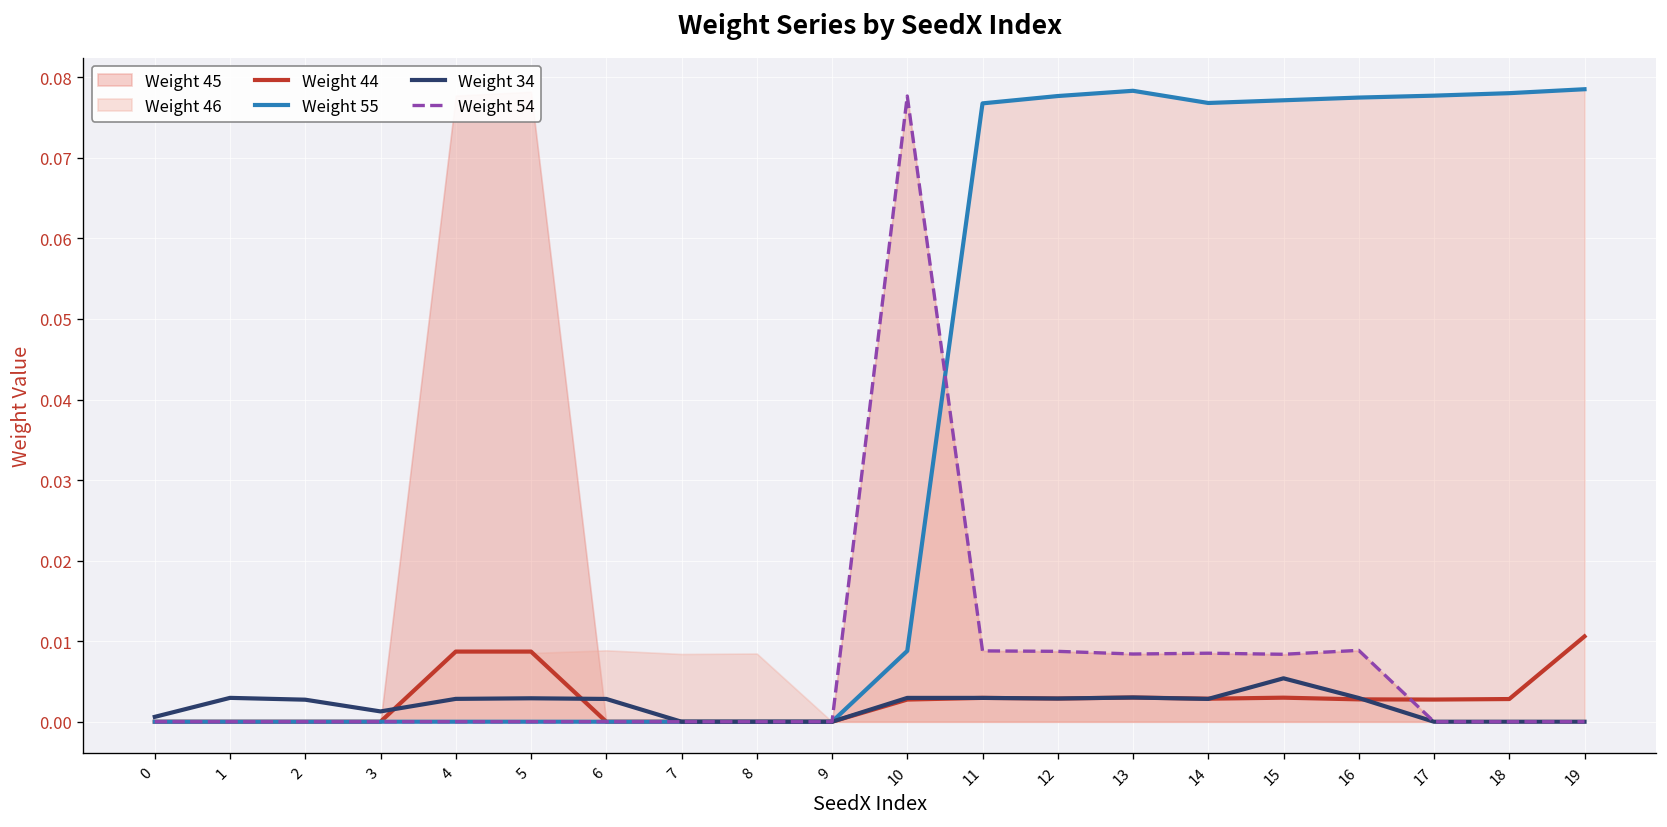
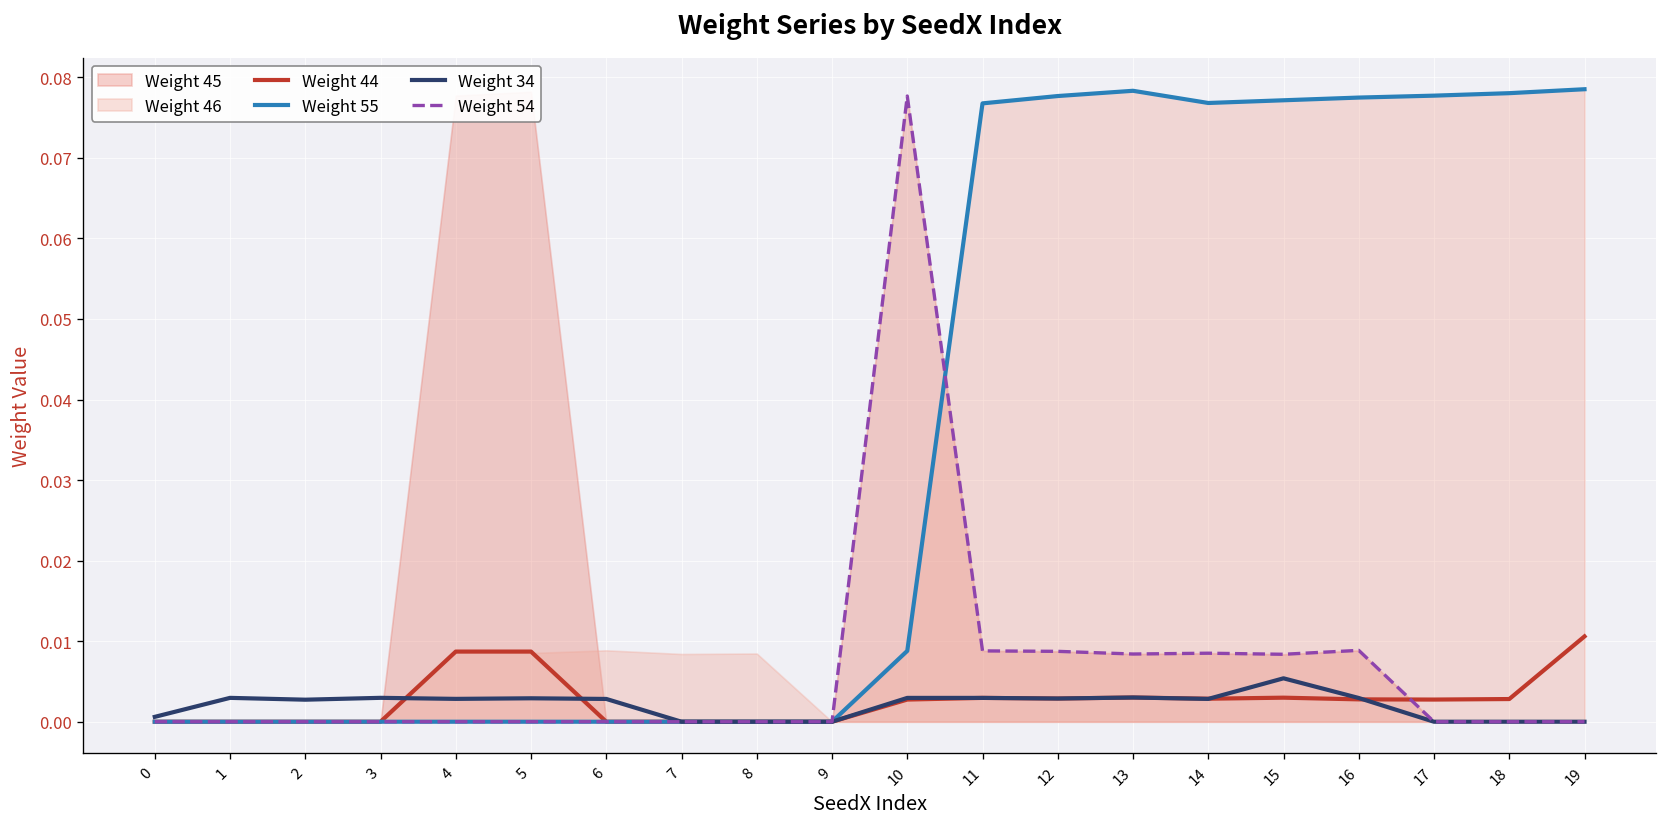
  {
    "Weight 44": {
      "15": 0.003,
      "17": 0.003,
      "18": 0.003,
      "19": 0.011
    },
    "Weight 34": {
      "0": 0.001,
      "1": 0.003,
      "2": 0.003,
-     "3": 0.001,
+     "3": 0.003,
      "4": 0.003,
      "5": 0.003,
      "6": 0.003,
      "15": 0.005
    }
  }
